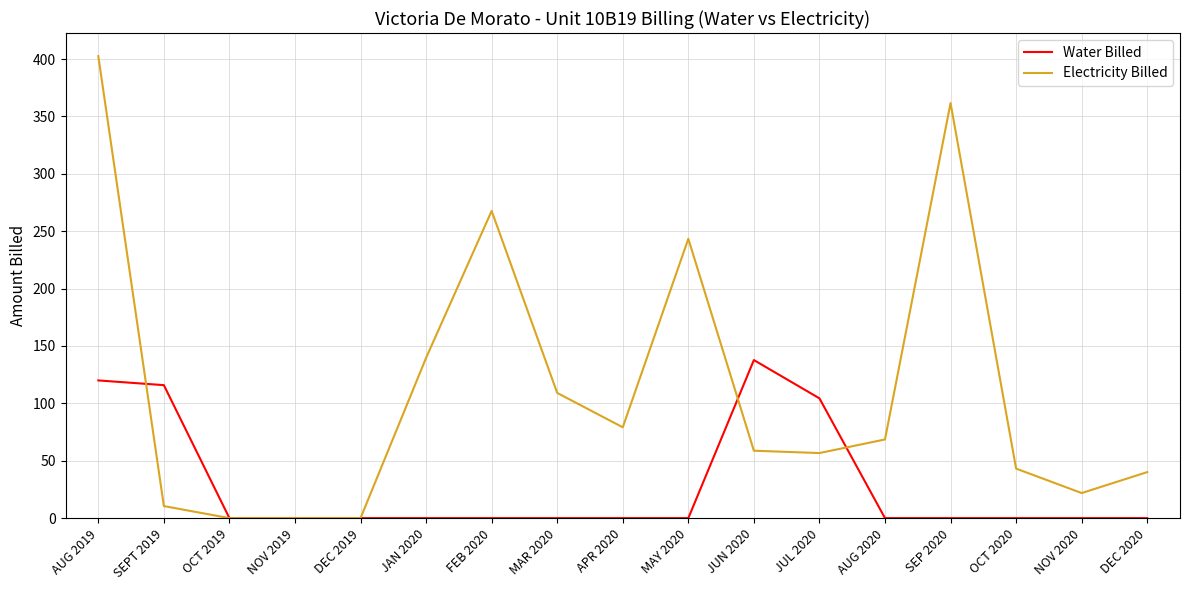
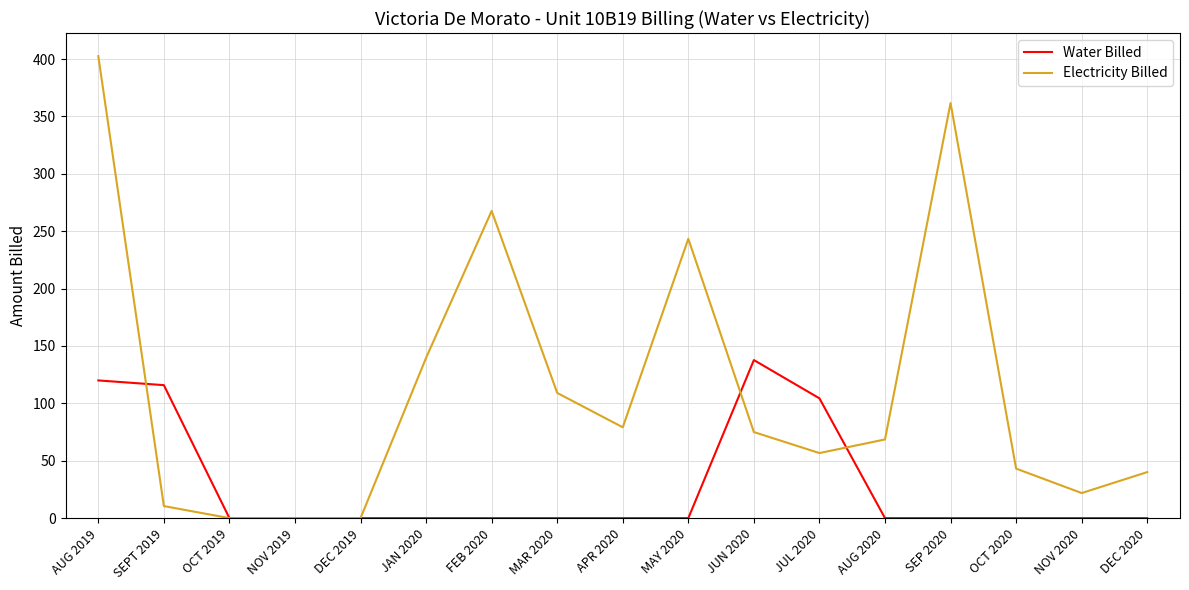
  {
    "Water Billed": {
      "AUG 2019": 120,
      "SEPT 2019": 116,
      "JAN 2020": 0,
      "FEB 2020": 0,
      "MAR 2020": 0,
      "APR 2020": 0,
      "MAY 2020": 0,
      "JUN 2020": 138,
      "JUL 2020": 104,
      "AUG 2020": 0,
      "SEP 2020": 0,
      "OCT 2020": 0,
      "NOV 2020": 0,
      "DEC 2020": 0
    },
    "Electricity Billed": {
      "AUG 2019": 403,
      "SEPT 2019": 11,
      "JAN 2020": 140,
      "FEB 2020": 268,
      "MAR 2020": 109,
      "APR 2020": 79,
      "MAY 2020": 243,
-     "JUN 2020": 59,
+     "JUN 2020": 75,
      "JUL 2020": 57,
      "AUG 2020": 69,
      "SEP 2020": 362,
      "OCT 2020": 43,
      "NOV 2020": 22,
      "DEC 2020": 40
    }
  }
